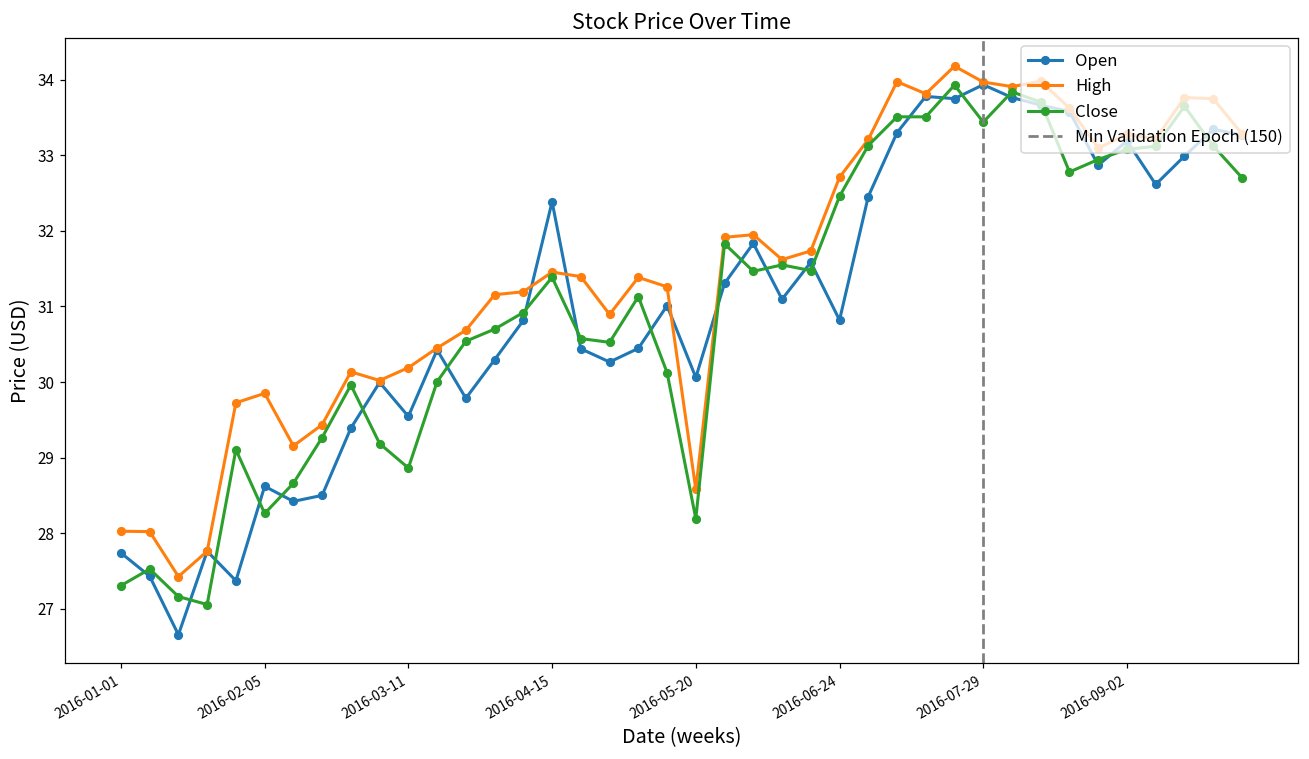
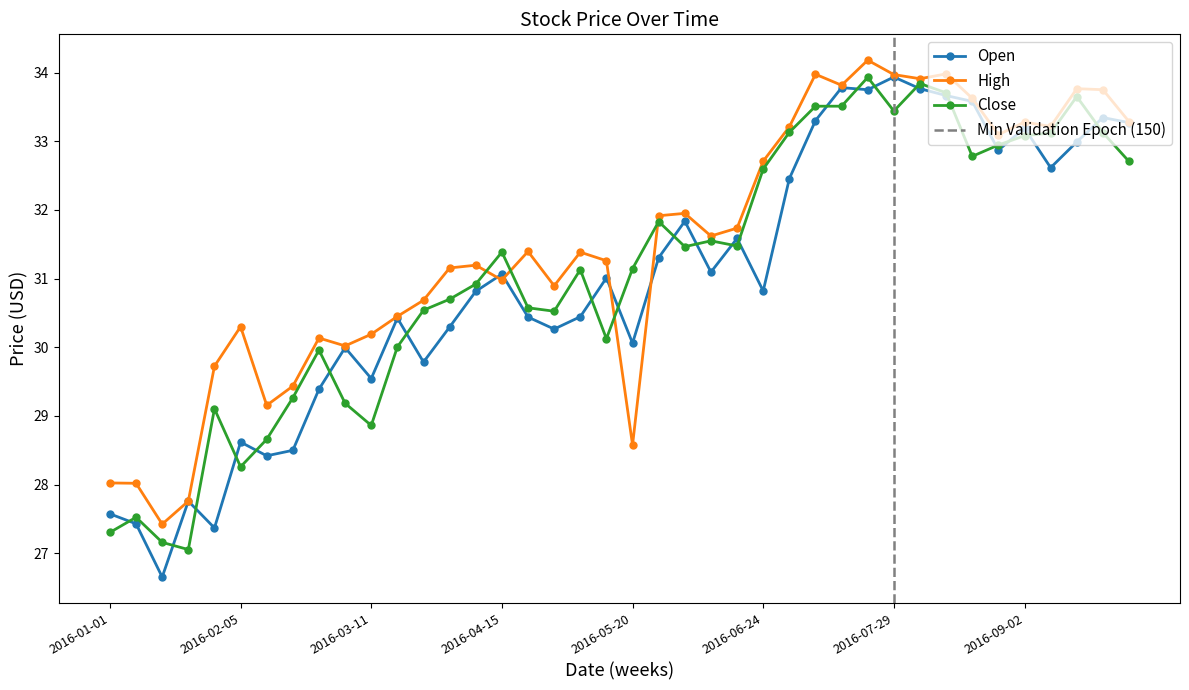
  {
    "Open": {
-     "2016-01-01": 27.7,
+     "2016-01-01": 27.6,
      "2016-02-05": 28.6,
      "2016-03-11": 29.5,
-     "2016-04-15": 32.4,
+     "2016-04-15": 31.1,
      "2016-05-20": 30.1,
      "2016-06-24": 30.8
    },
    "High": {
      "2016-01-01": 28.0,
-     "2016-02-05": 29.9,
+     "2016-02-05": 30.3,
      "2016-03-11": 30.2,
-     "2016-04-15": 31.5,
+     "2016-04-15": 31.0,
      "2016-05-20": 28.6,
      "2016-06-24": 32.7
    },
    "Close": {
      "2016-01-01": 27.3,
      "2016-02-05": 28.3,
      "2016-03-11": 28.9,
      "2016-04-15": 31.4,
-     "2016-05-20": 28.2,
-     "2016-06-24": 32.5,
+     "2016-05-20": 31.1,
+     "2016-06-24": 32.6,
      "2016-07-29": 33.4
    }
  }
